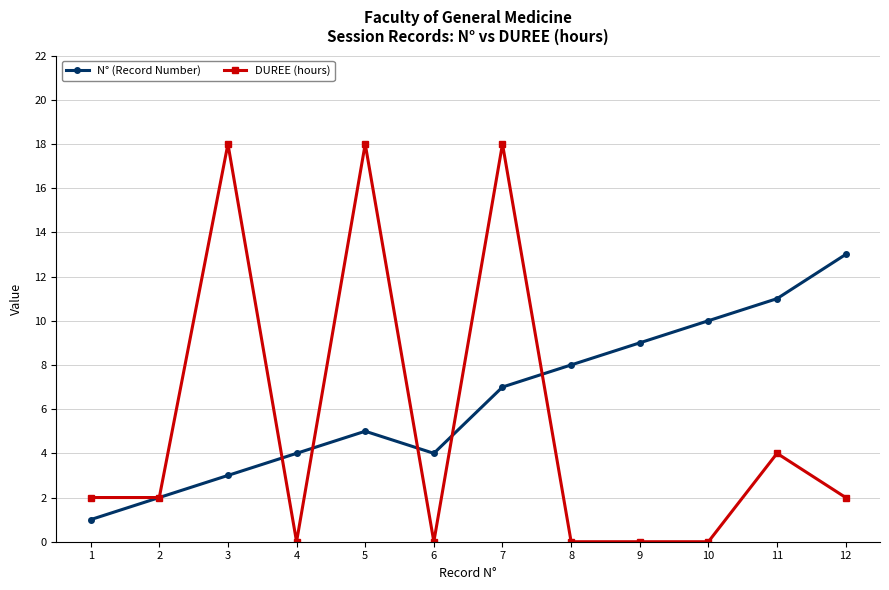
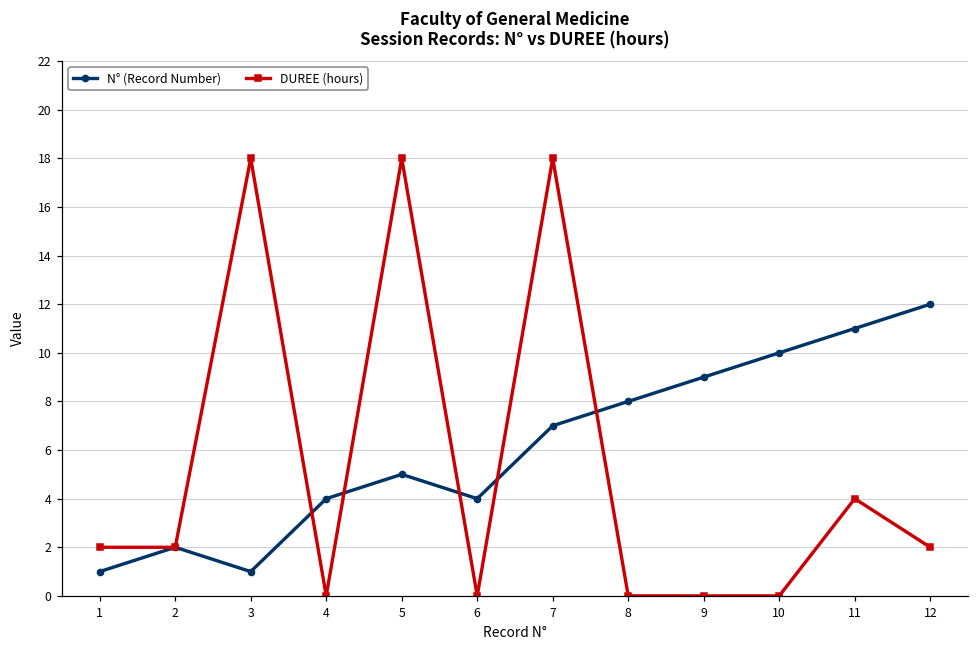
  {
    "N° (Record Number)": {
      "1": 1,
-     "3": 3,
+     "3": 1,
      "4": 4,
      "5": 5,
      "6": 4,
      "7": 7,
      "8": 8,
      "9": 9,
      "10": 10,
      "11": 11,
-     "12": 13
+     "12": 12
    },
    "DUREE (hours)": {
      "1": 2,
      "3": 18,
      "4": 0,
      "5": 18,
      "6": 0,
      "7": 18,
      "8": 0,
      "9": 0,
      "10": 0,
      "11": 4,
      "12": 2
    }
  }
